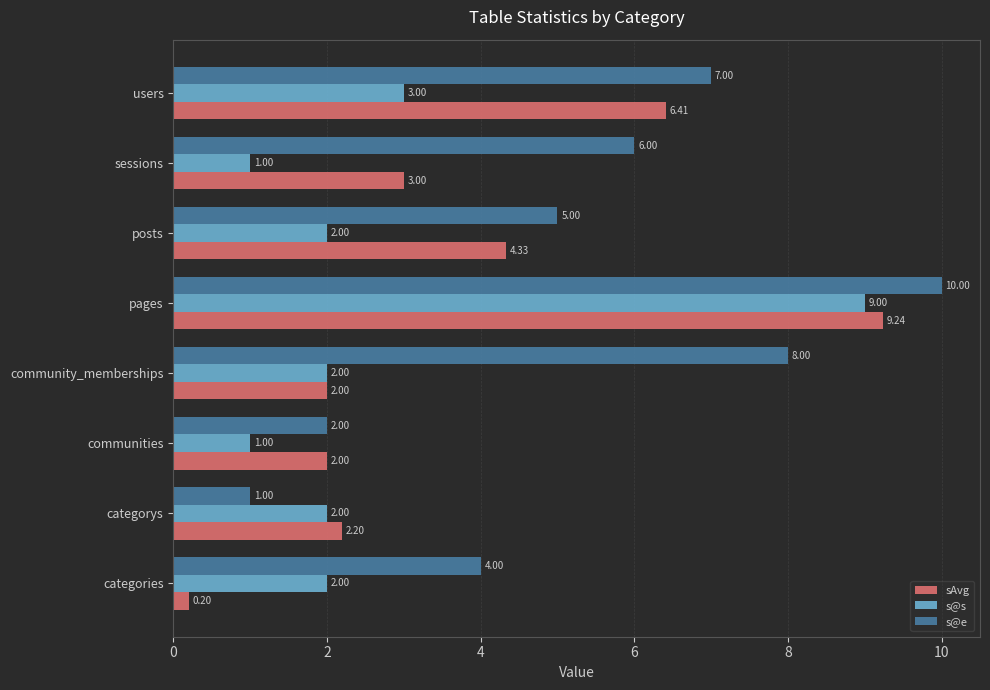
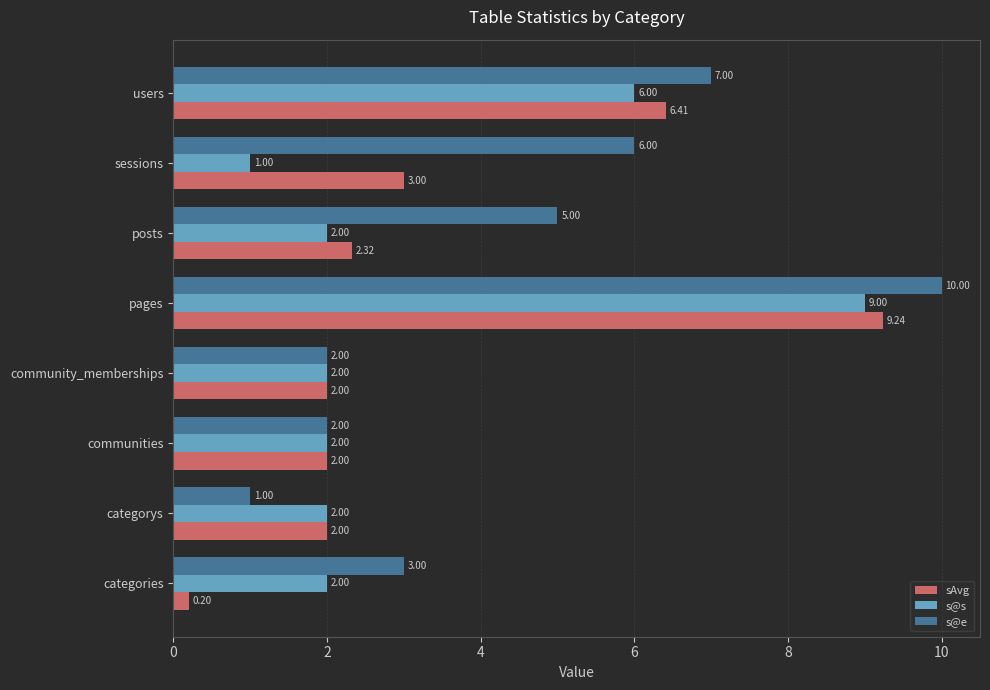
  {
    "sAvg": {
      "users": 6.41,
      "sessions": 3.00,
-     "posts": 4.33,
+     "posts": 2.32,
      "pages": 9.24,
      "community_memberships": 2.00,
      "communities": 2.00,
-     "categorys": 2.20,
+     "categorys": 2.00,
      "categories": 0.20
    },
    "s@s": {
-     "users": 3.00,
+     "users": 6.00,
      "sessions": 1.00,
      "posts": 2.00,
      "pages": 9.00,
      "community_memberships": 2.00,
-     "communities": 1.00,
+     "communities": 2.00,
      "categorys": 2.00,
      "categories": 2.00
    },
    "s@e": {
      "users": 7.00,
      "sessions": 6.00,
      "posts": 5.00,
      "pages": 10.00,
-     "community_memberships": 8.00,
+     "community_memberships": 2.00,
      "communities": 2.00,
      "categorys": 1.00,
-     "categories": 4.00
+     "categories": 3.00
    }
  }
